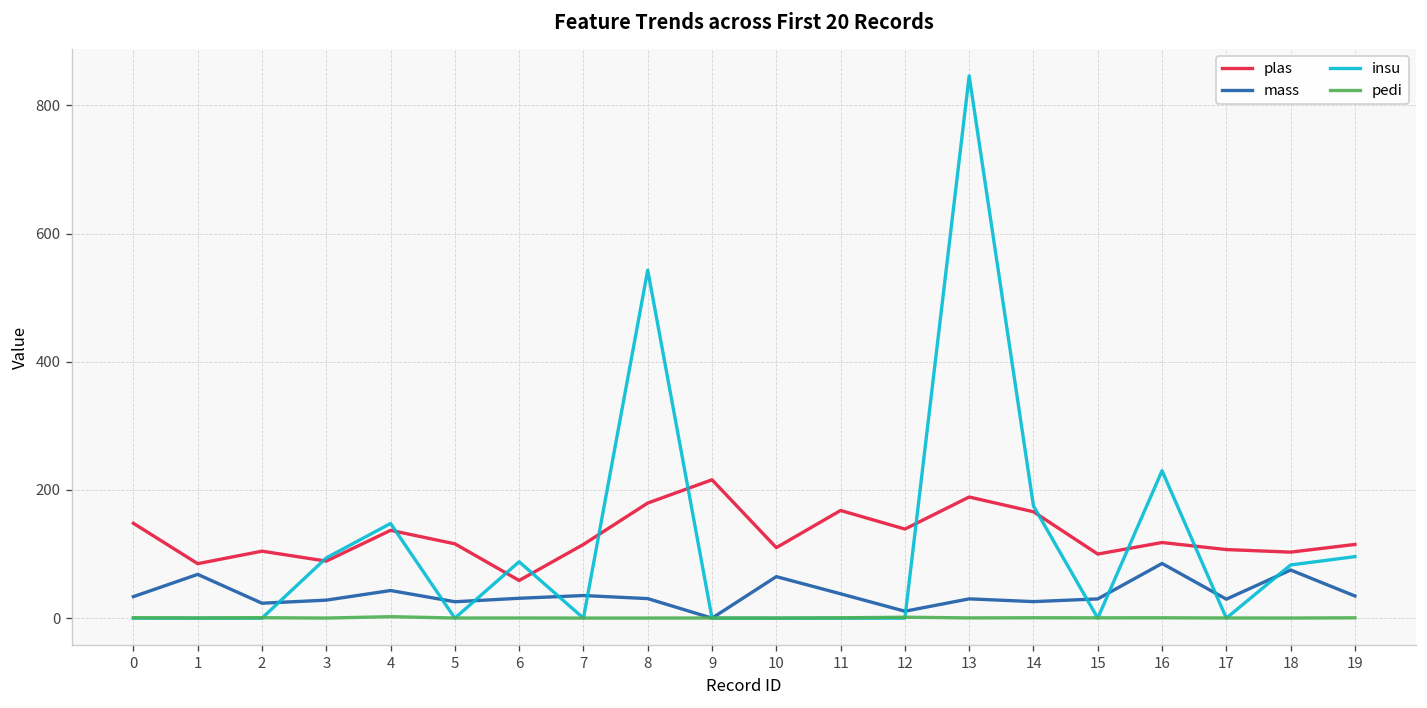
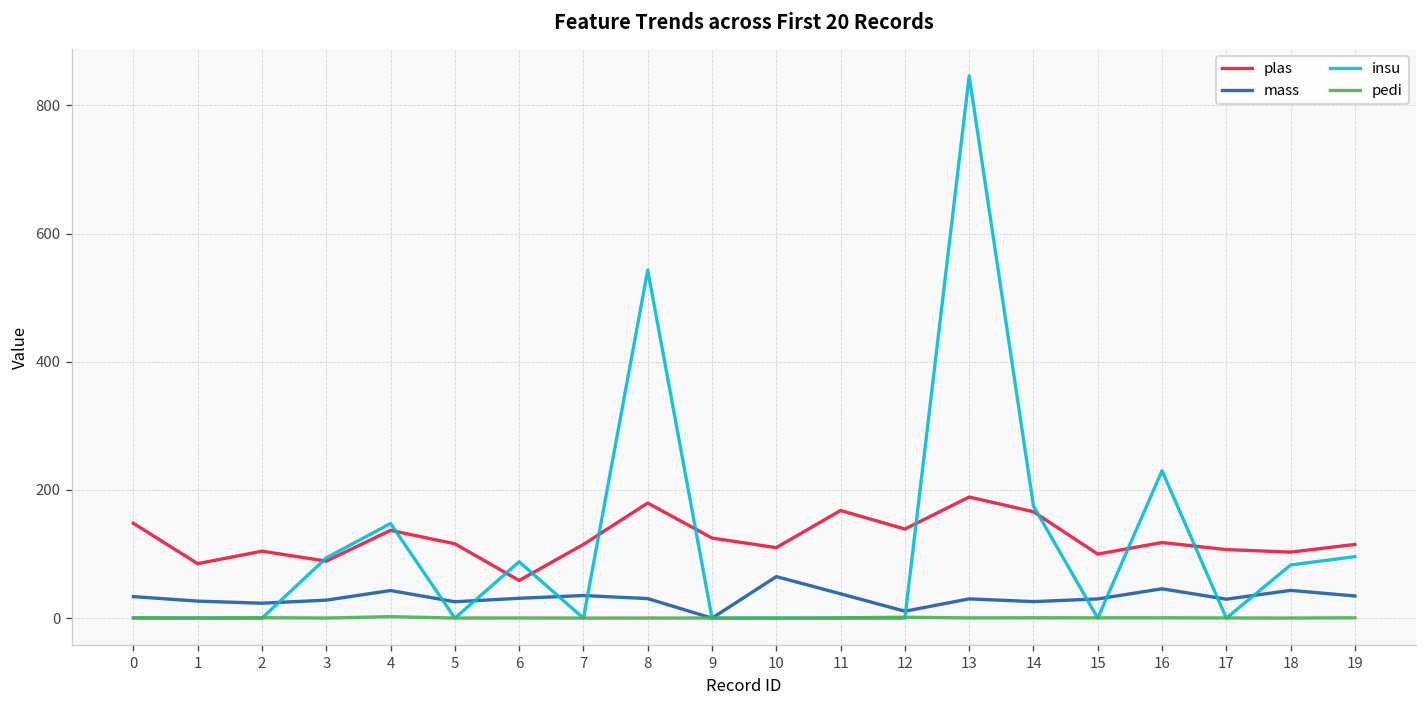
  {
    "plas": {
      "0": 150,
      "1": 90,
      "2": 100,
      "3": 90,
      "4": 140,
      "5": 120,
      "6": 60,
      "7": 120,
      "8": 180,
-     "9": 220,
+     "9": 130,
      "10": 110,
      "11": 170,
      "12": 140,
      "13": 190,
      "14": 170,
      "15": 100,
      "16": 120,
      "17": 110,
      "18": 100,
      "19": 120
    },
    "mass": {
      "0": 30,
-     "1": 70,
+     "1": 30,
      "2": 20,
      "3": 30,
      "4": 40,
      "5": 30,
      "6": 30,
      "7": 40,
      "8": 30,
      "10": 60,
      "11": 40,
      "12": 10,
      "13": 30,
      "14": 30,
      "15": 30,
-     "16": 90,
+     "16": 50,
      "17": 30,
-     "18": 80,
+     "18": 40,
      "19": 30
    },
    "insu": {
      "3": 90,
      "4": 150,
      "6": 90,
      "8": 540,
      "13": 850,
      "14": 180,
      "16": 230,
      "18": 80,
      "19": 100
    },
    "pedi": {
      "3": 0,
      "4": 0,
      "6": 0,
      "8": 0,
      "13": 0,
      "14": 0,
      "16": 0,
      "18": 0,
      "19": 0
    }
  }
